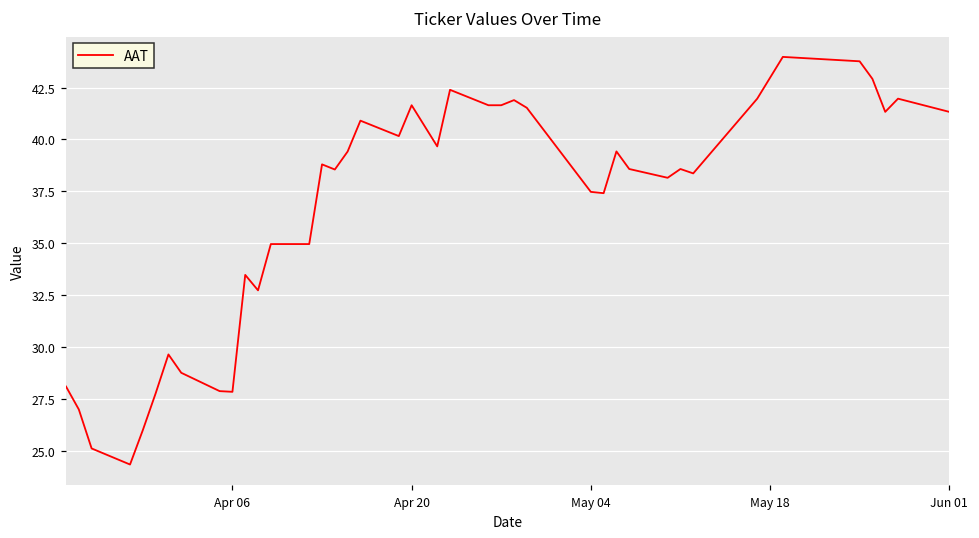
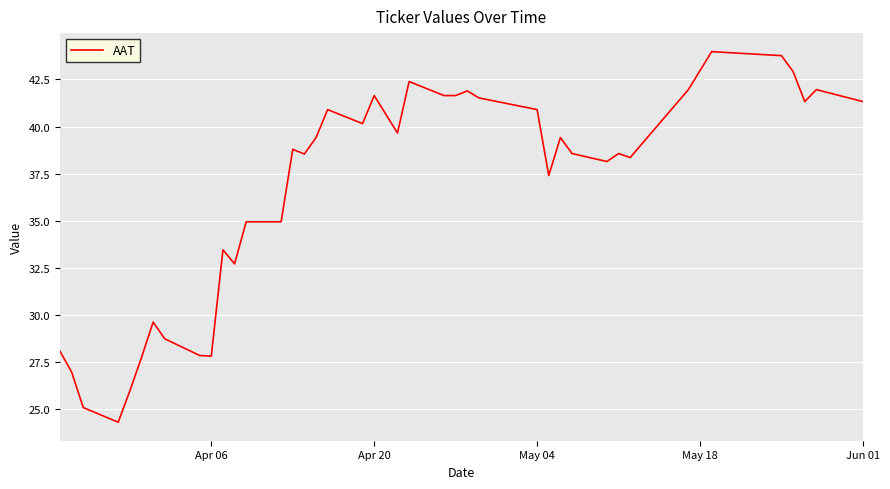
  {
    "Apr 06": 27.8,
    "Apr 20": 41.6,
-   "May 04": 37.5,
+   "May 04": 40.9,
    "Jun 01": 41.3
  }
